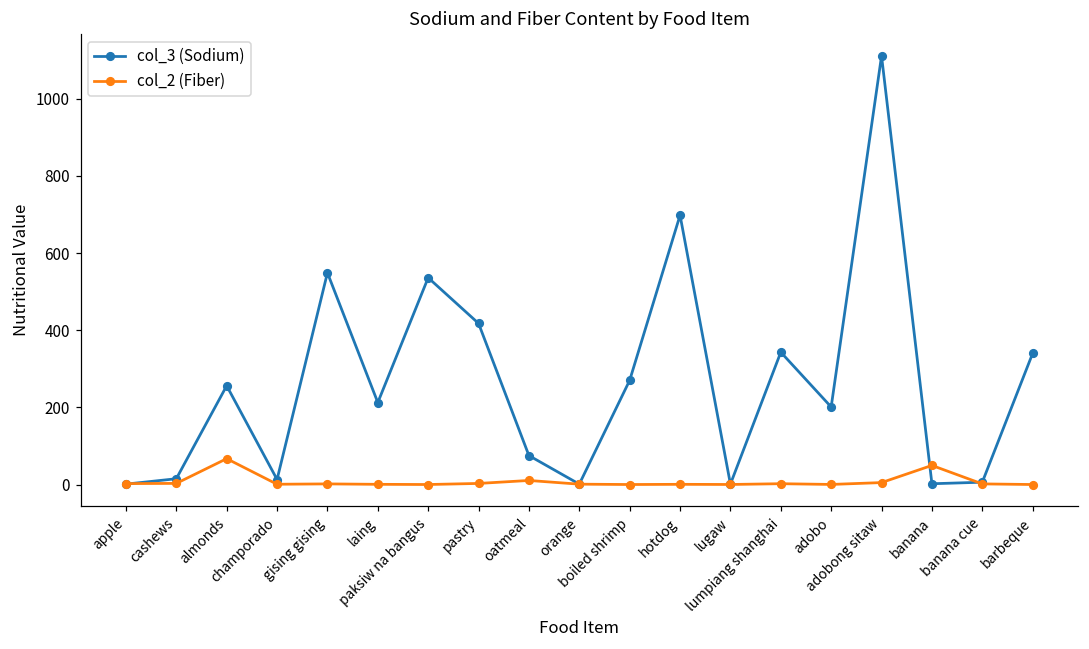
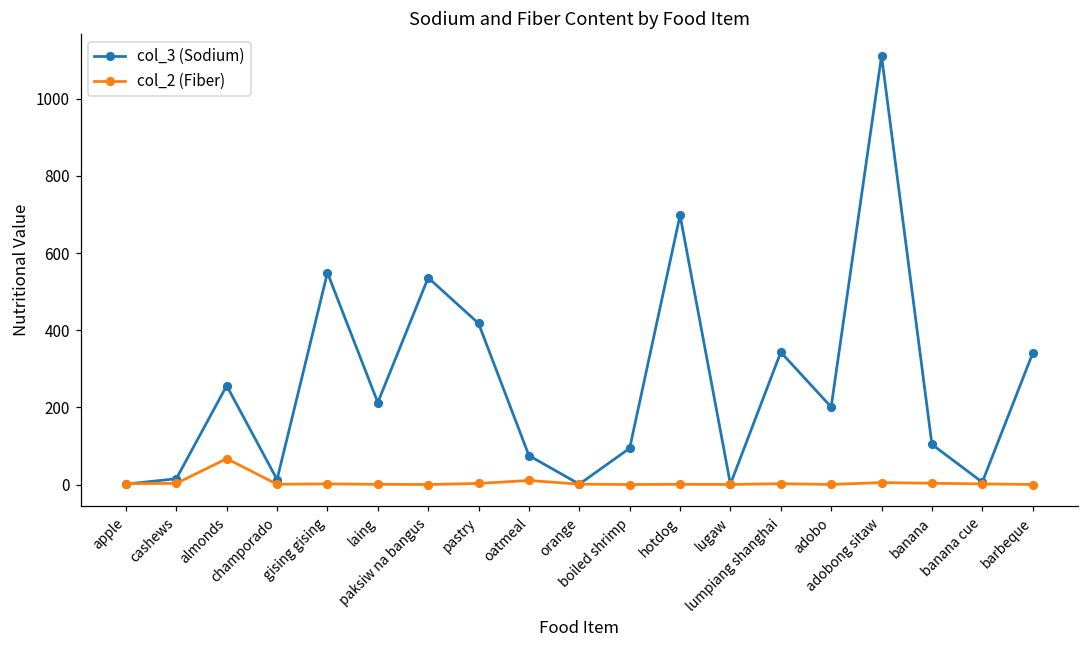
  {
    "col_3 (Sodium)": {
      "cashews": 20,
      "almonds": 260,
      "champorado": 10,
      "gising gising": 550,
      "laing": 210,
      "paksiw na bangus": 540,
      "pastry": 420,
      "oatmeal": 80,
-     "boiled shrimp": 270,
+     "boiled shrimp": 90,
      "hotdog": 700,
      "lumpiang shanghai": 340,
      "adobo": 200,
      "adobong sitaw": 1110,
-     "banana": 0,
+     "banana": 100,
      "barbeque": 340
    },
    "col_2 (Fiber)": {
      "cashews": 0,
      "almonds": 70,
      "champorado": 0,
      "gising gising": 0,
      "laing": 0,
      "paksiw na bangus": 0,
      "pastry": 0,
      "oatmeal": 10,
      "boiled shrimp": 0,
      "hotdog": 0,
      "lumpiang shanghai": 0,
      "adobo": 0,
      "adobong sitaw": 10,
-     "banana": 50,
+     "banana": 0,
      "barbeque": 0
    }
  }
